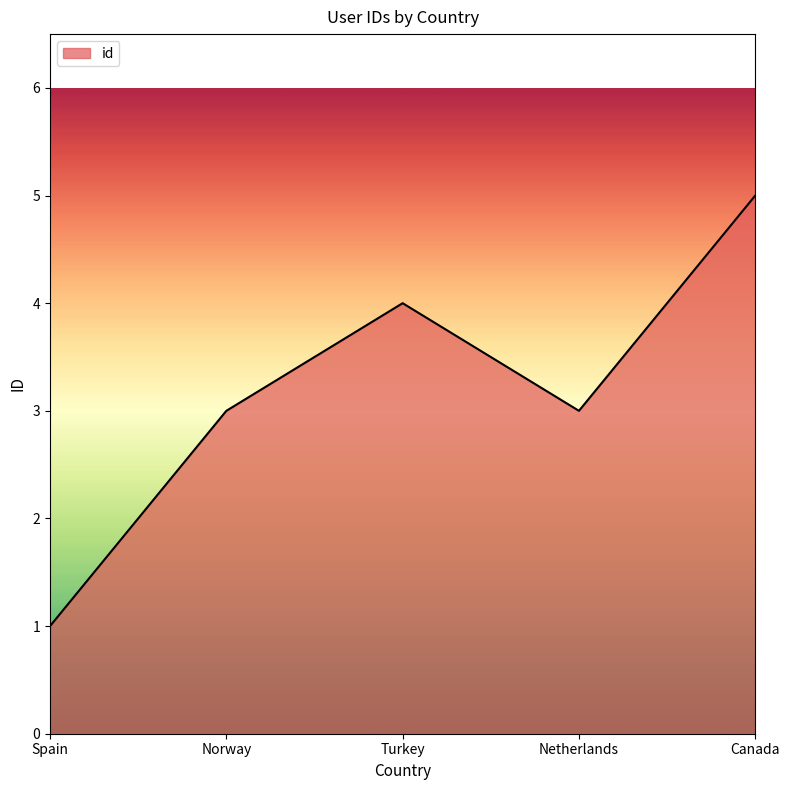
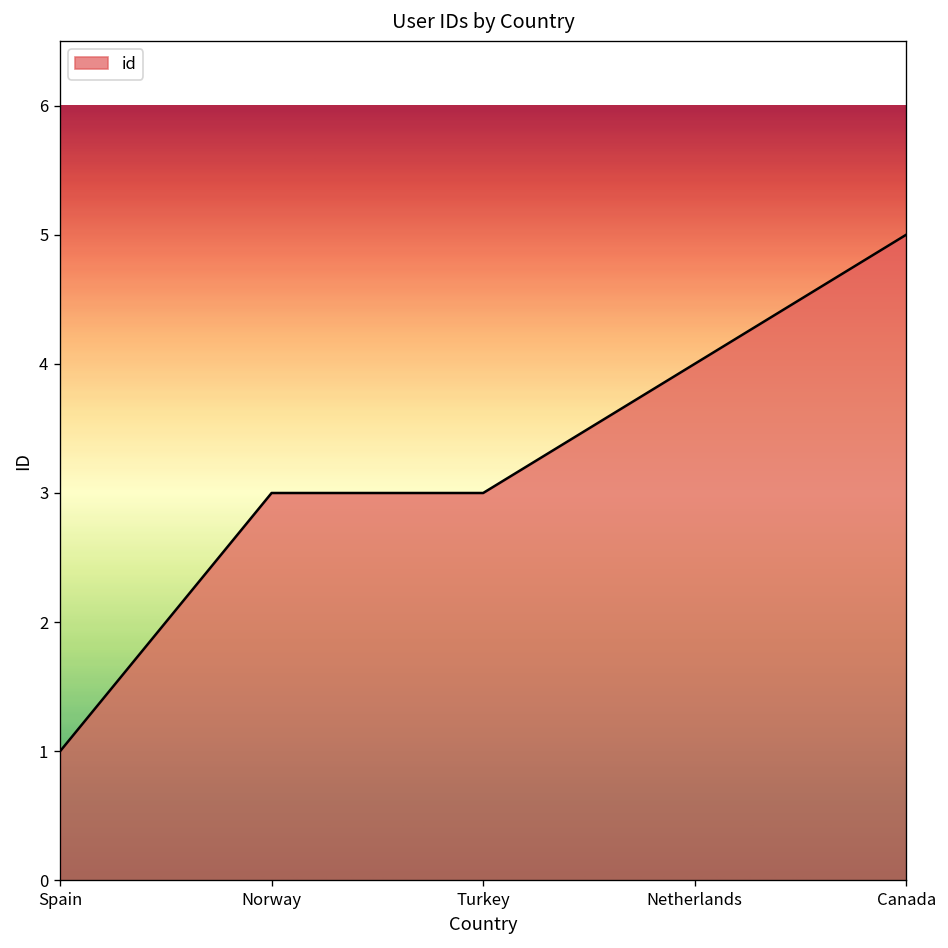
  {
    "Spain": 1,
    "Norway": 3,
-   "Turkey": 4,
-   "Netherlands": 3,
+   "Turkey": 3,
+   "Netherlands": 4,
    "Canada": 5
  }
